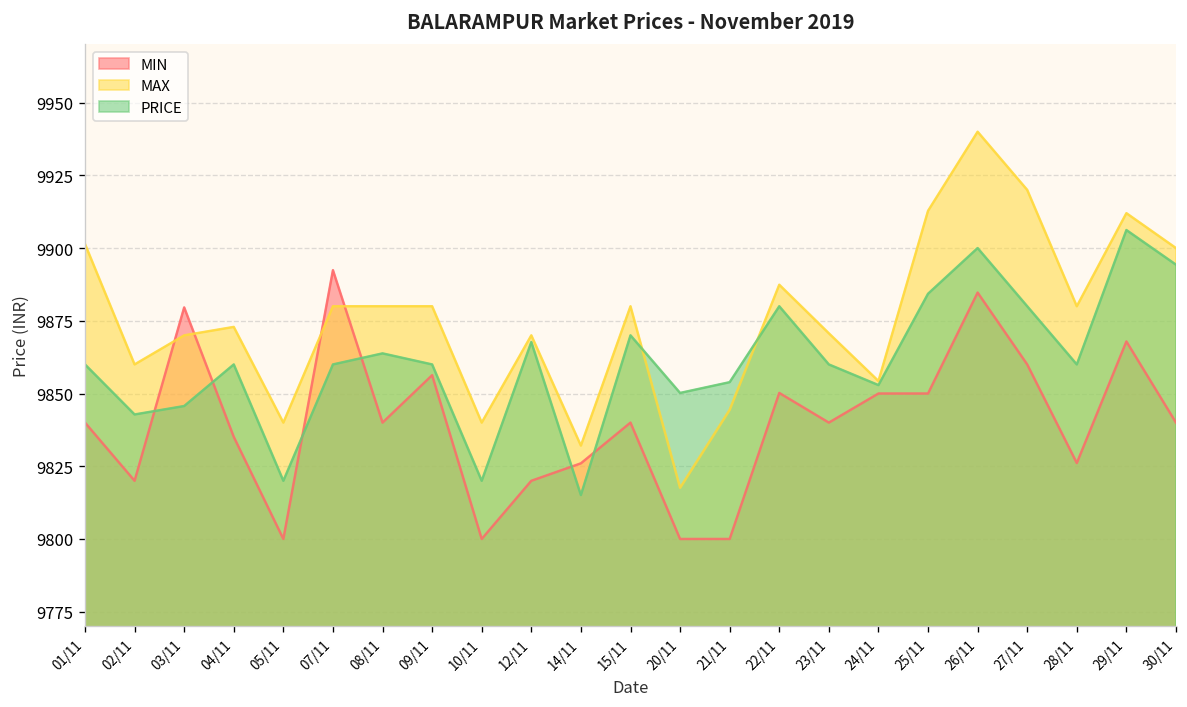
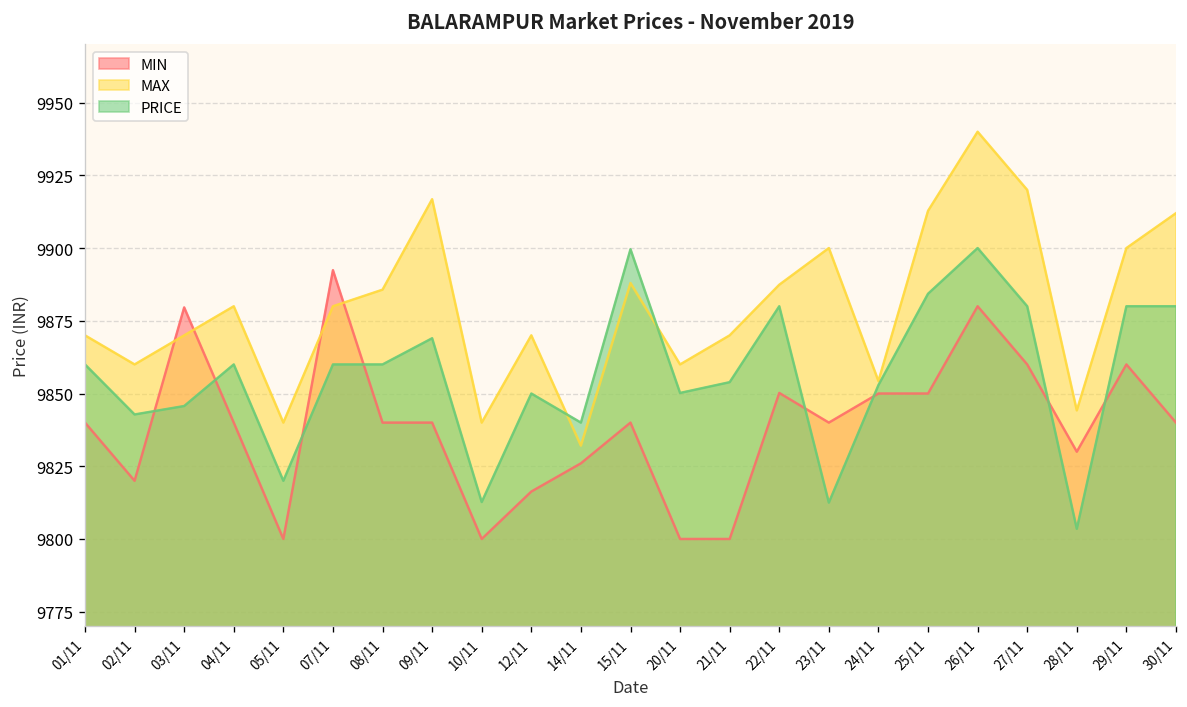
  {
    "MIN": {
      "01/11": 9840,
      "02/11": 9820,
      "03/11": 9880,
-     "04/11": 9835,
+     "04/11": 9840,
      "05/11": 9800,
      "07/11": 9892,
      "08/11": 9840,
-     "09/11": 9856,
+     "09/11": 9840,
      "10/11": 9800,
-     "12/11": 9820,
+     "12/11": 9816,
      "14/11": 9826,
      "15/11": 9840,
      "20/11": 9800,
      "21/11": 9800,
      "22/11": 9850,
      "23/11": 9840,
      "24/11": 9850,
      "25/11": 9850,
-     "26/11": 9885,
+     "26/11": 9880,
      "27/11": 9860,
-     "28/11": 9826,
-     "29/11": 9868,
+     "28/11": 9830,
+     "29/11": 9860,
      "30/11": 9840
    },
    "MAX": {
-     "01/11": 9901,
+     "01/11": 9870,
      "02/11": 9860,
      "03/11": 9870,
-     "04/11": 9873,
+     "04/11": 9880,
      "05/11": 9840,
      "07/11": 9880,
-     "08/11": 9880,
-     "09/11": 9880,
+     "08/11": 9886,
+     "09/11": 9917,
      "10/11": 9840,
      "12/11": 9870,
      "14/11": 9832,
-     "15/11": 9880,
-     "20/11": 9818,
-     "21/11": 9844,
+     "15/11": 9888,
+     "20/11": 9860,
+     "21/11": 9870,
      "22/11": 9887,
-     "23/11": 9871,
+     "23/11": 9900,
      "24/11": 9854,
      "25/11": 9913,
      "26/11": 9940,
      "27/11": 9920,
-     "28/11": 9880,
-     "29/11": 9912,
-     "30/11": 9900
+     "28/11": 9844,
+     "29/11": 9900,
+     "30/11": 9912
    },
    "PRICE": {
      "01/11": 9860,
      "02/11": 9843,
      "03/11": 9846,
      "04/11": 9860,
      "05/11": 9820,
      "07/11": 9860,
-     "08/11": 9864,
-     "09/11": 9860,
-     "10/11": 9820,
-     "12/11": 9868,
-     "14/11": 9815,
-     "15/11": 9870,
+     "08/11": 9860,
+     "09/11": 9869,
+     "10/11": 9813,
+     "12/11": 9850,
+     "14/11": 9840,
+     "15/11": 9900,
      "20/11": 9850,
      "21/11": 9854,
      "22/11": 9880,
-     "23/11": 9860,
+     "23/11": 9813,
      "24/11": 9853,
      "25/11": 9884,
      "26/11": 9900,
      "27/11": 9880,
-     "28/11": 9860,
-     "29/11": 9906,
-     "30/11": 9894
+     "28/11": 9804,
+     "29/11": 9880,
+     "30/11": 9880
    }
  }
